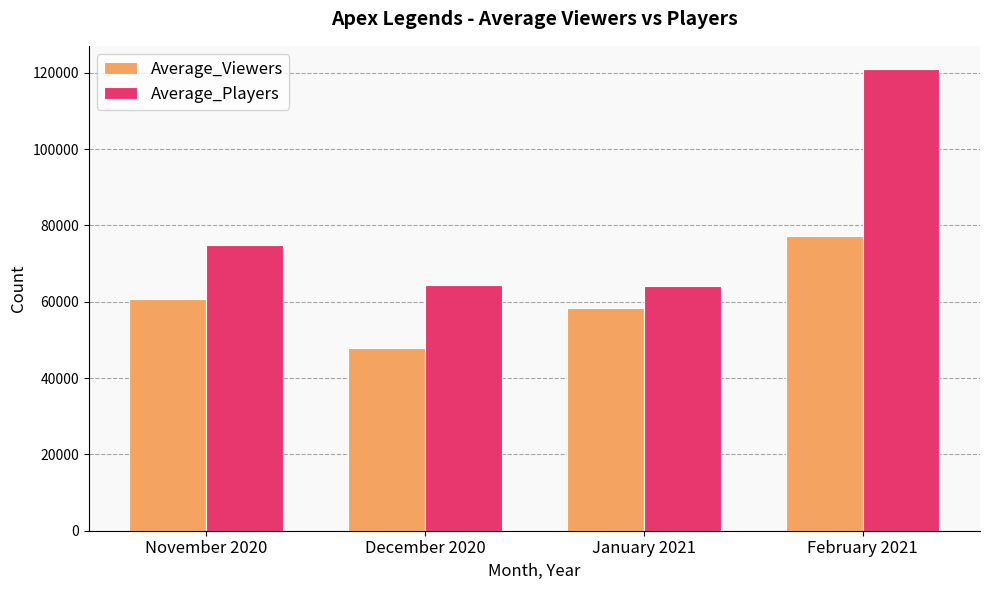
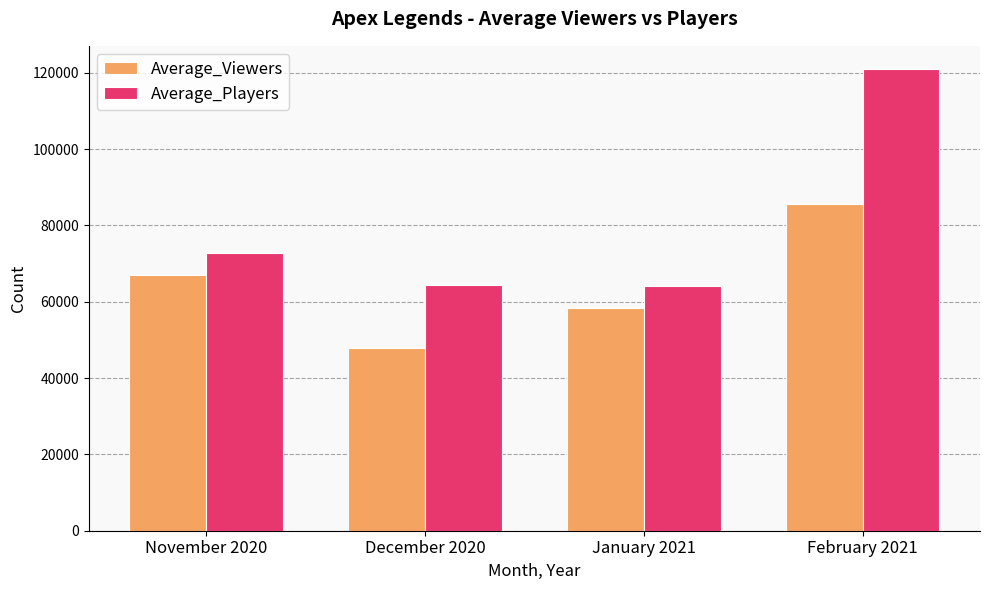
  {
    "Average_Viewers": {
-     "November 2020": 61000,
+     "November 2020": 67000,
      "December 2020": 48000,
      "January 2021": 58000,
-     "February 2021": 77000
+     "February 2021": 85000
    },
    "Average_Players": {
-     "November 2020": 75000,
+     "November 2020": 73000,
      "December 2020": 64000,
      "January 2021": 64000,
      "February 2021": 121000
    }
  }
